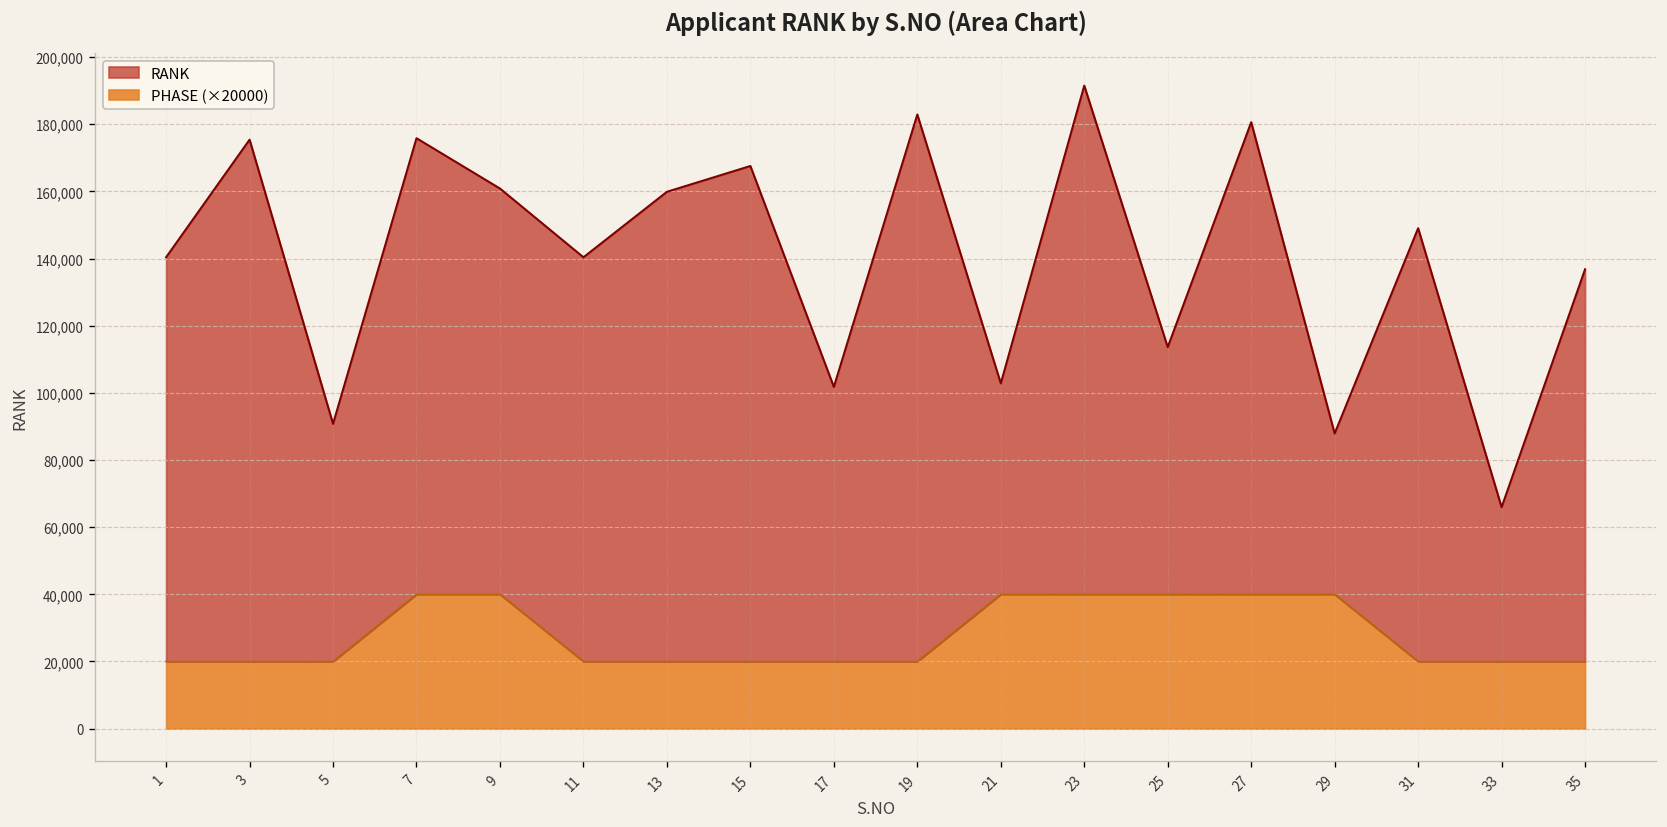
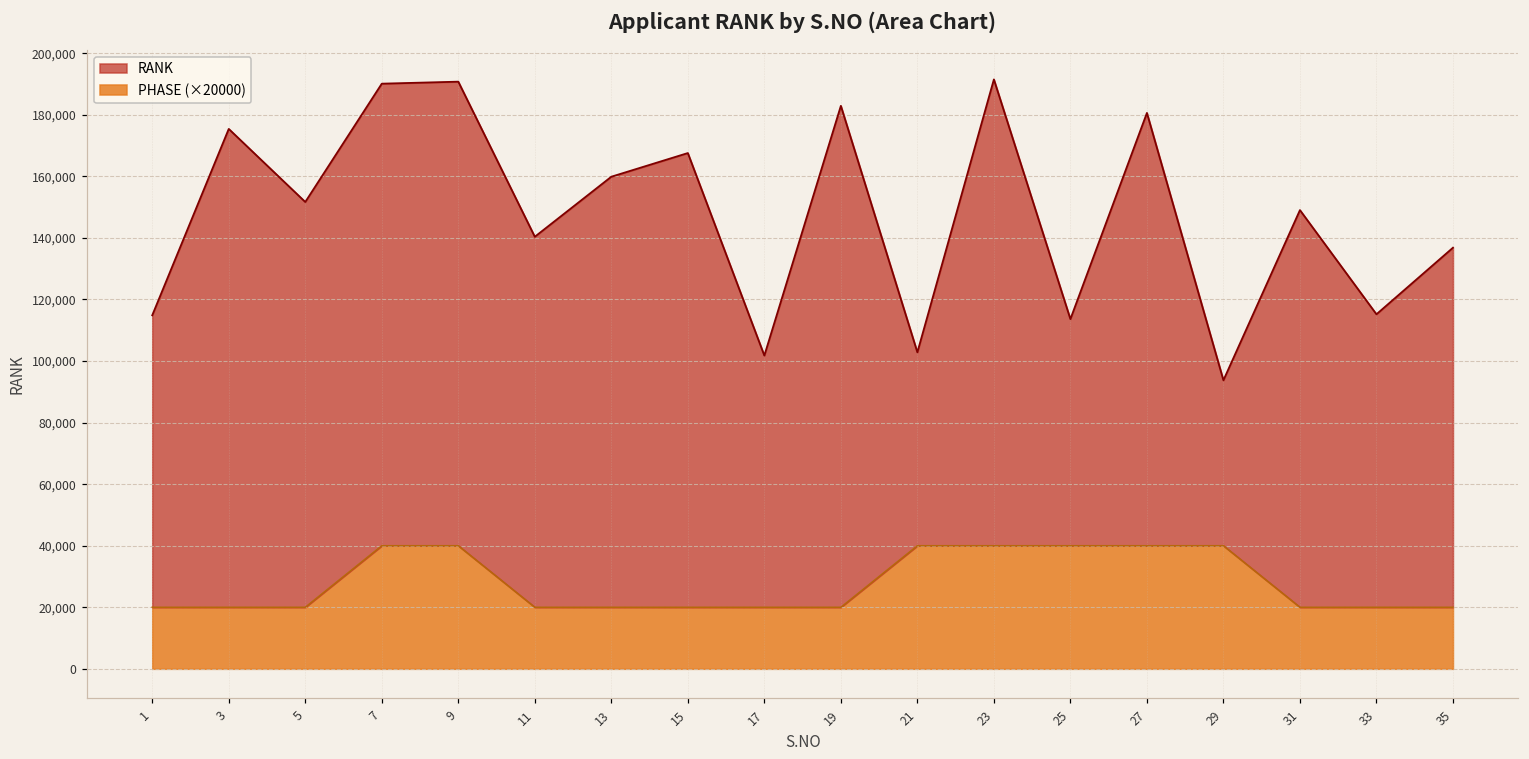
  {
    "PHASE (×20000)": {
      "1": "20,000",
      "3": "20,000",
      "5": "20,000",
      "7": "40,000",
      "9": "40,000",
      "11": "20,000",
      "13": "20,000",
      "15": "20,000",
      "17": "20,000",
      "19": "20,000",
      "21": "40,000",
      "23": "40,000",
      "25": "40,000",
      "27": "40,000",
      "29": "40,000",
      "31": "20,000",
      "33": "20,000",
      "35": "20,000"
    },
    "RANK": {
-     "1": "120,000",
+     "1": "95,000",
      "3": "155,000",
-     "5": "71,000",
-     "7": "136,000",
-     "9": "121,000",
+     "5": "132,000",
+     "7": "150,000",
+     "9": "151,000",
      "11": "120,000",
      "13": "140,000",
      "15": "148,000",
      "17": "82,000",
      "19": "163,000",
      "21": "63,000",
      "23": "151,000",
      "25": "74,000",
      "27": "141,000",
-     "29": "48,000",
+     "29": "54,000",
      "31": "129,000",
-     "33": "46,000",
+     "33": "95,000",
      "35": "117,000"
    }
  }
